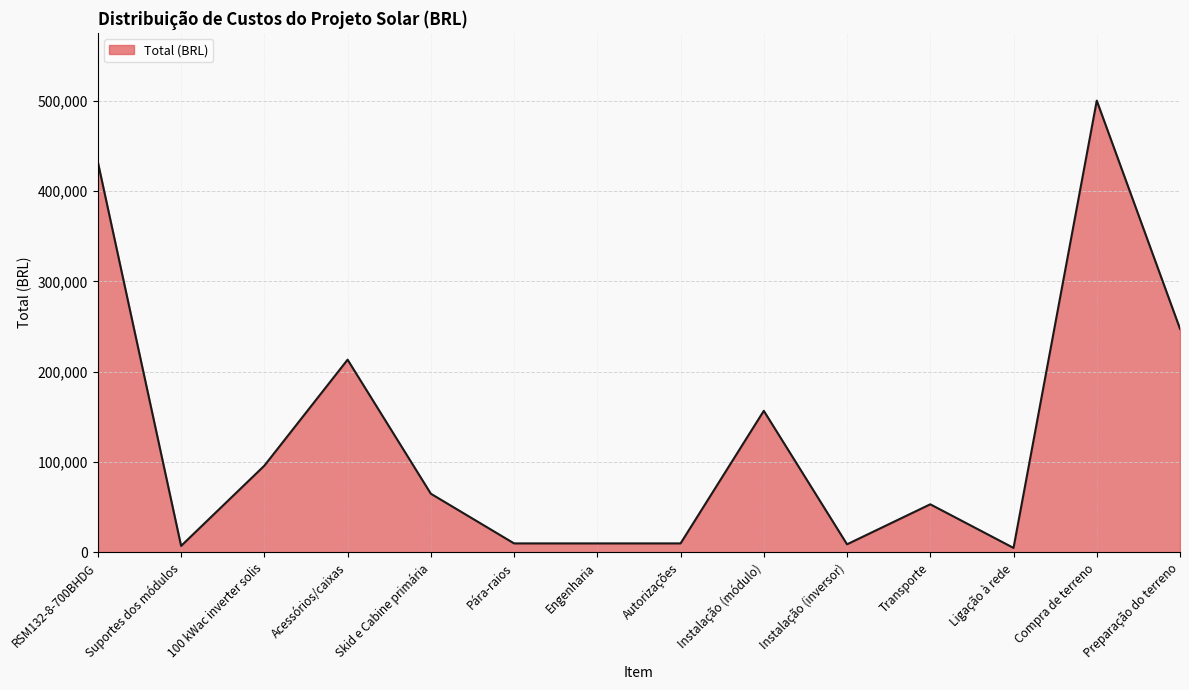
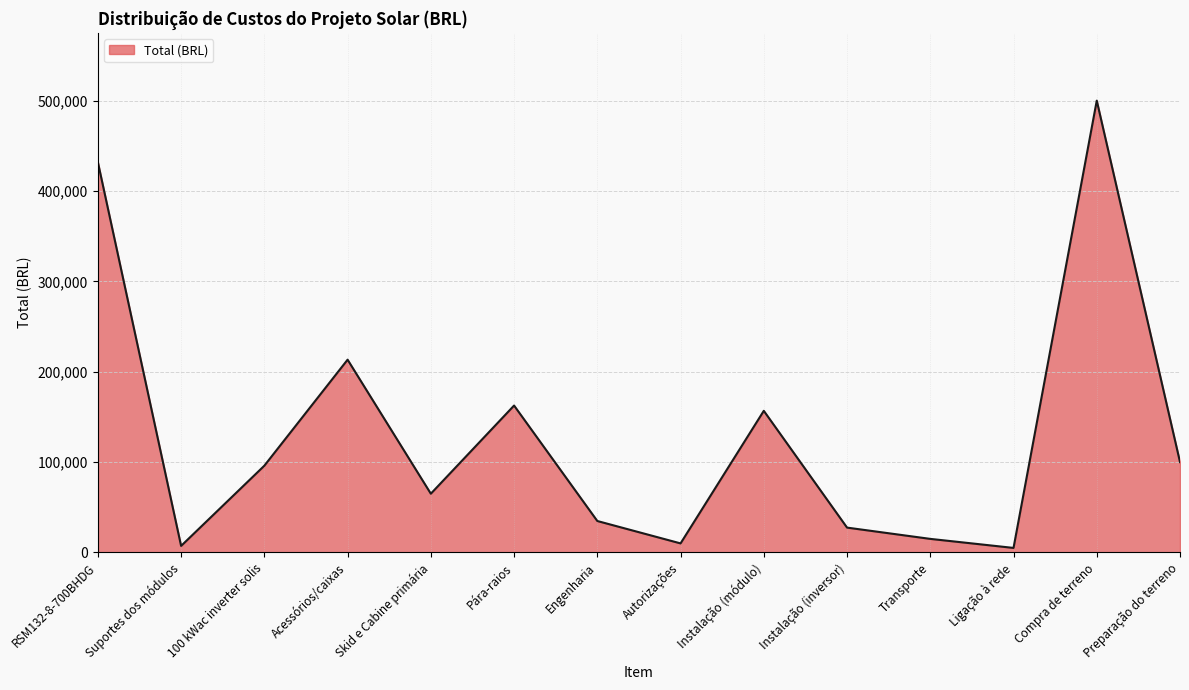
  {
    "RSM132-8-700BHDG": "430,000",
    "Suportes dos módulos": "10,000",
    "100 kWac inverter solis": "100,000",
    "Acessórios/caixas": "210,000",
    "Skid e Cabine primária": "60,000",
-   "Pára-raios": "10,000",
-   "Engenharia": "10,000",
+   "Pára-raios": "160,000",
+   "Engenharia": "30,000",
    "Autorizações": "10,000",
    "Instalação (módulo)": "160,000",
-   "Instalação (inversor)": "10,000",
-   "Transporte": "50,000",
+   "Instalação (inversor)": "30,000",
+   "Transporte": "20,000",
    "Ligação à rede": "10,000",
    "Compra de terreno": "500,000",
-   "Preparação do terreno": "250,000"
+   "Preparação do terreno": "100,000"
  }
